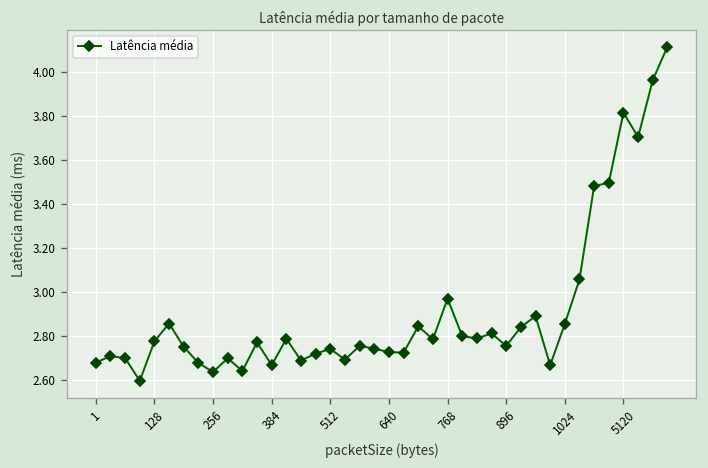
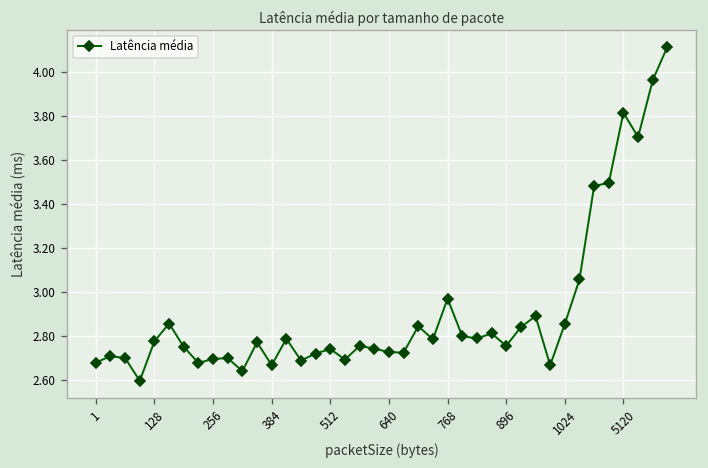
  {
    "128": 2.78,
-   "256": 2.64,
+   "256": 2.70,
    "384": 2.67,
    "512": 2.74,
    "640": 2.73,
    "768": 2.97,
    "896": 2.76,
    "1024": 2.86,
    "5120": 3.82
  }
